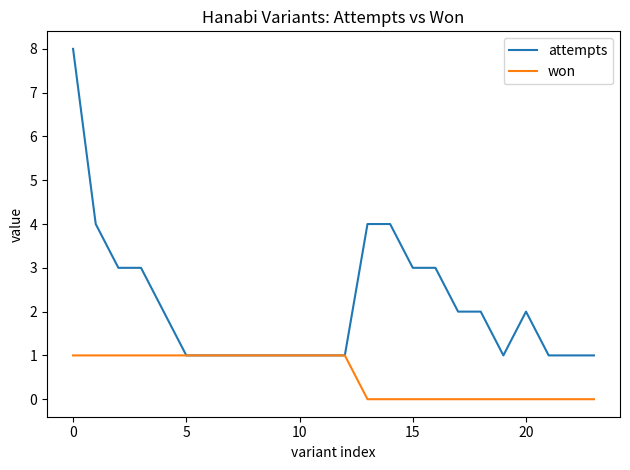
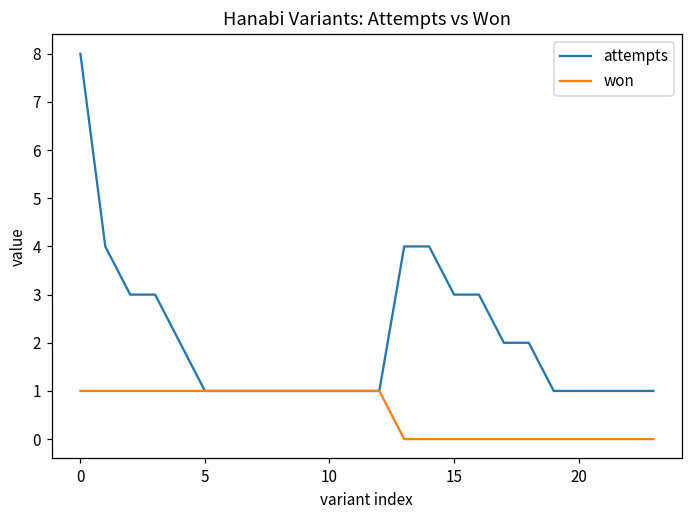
  {
    "attempts": {
      "0": 8,
      "15": 3,
-     "20": 2
+     "20": 1
    },
    "won": {
      "0": 1,
      "15": 0,
      "20": 0
    }
  }
